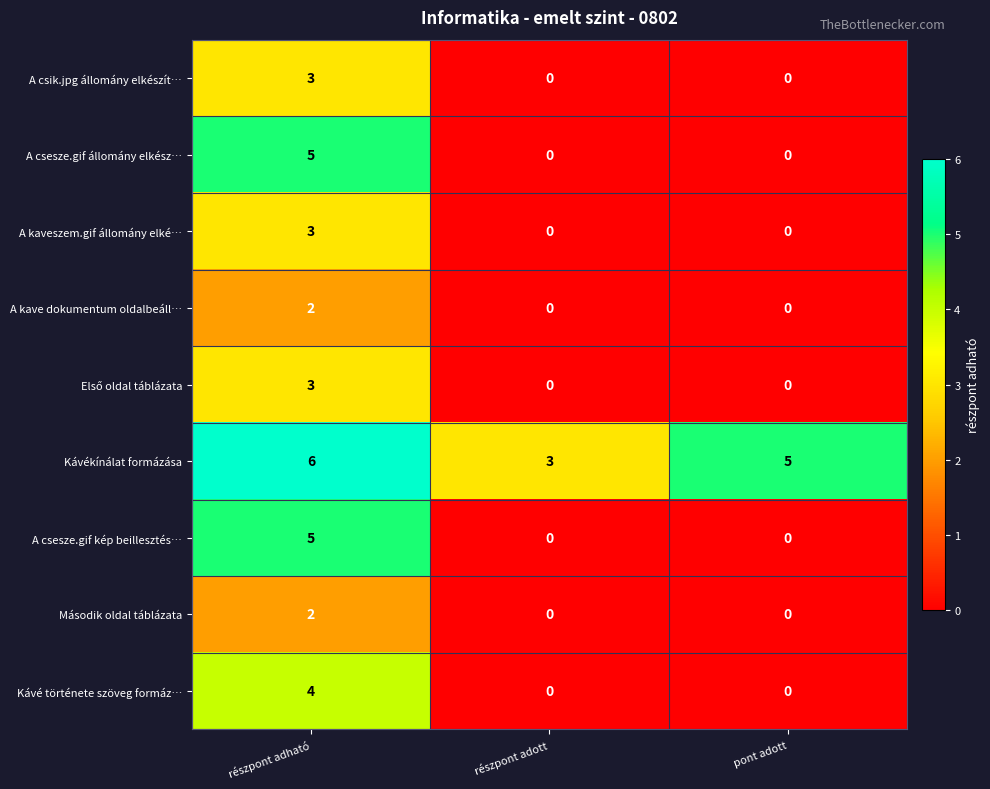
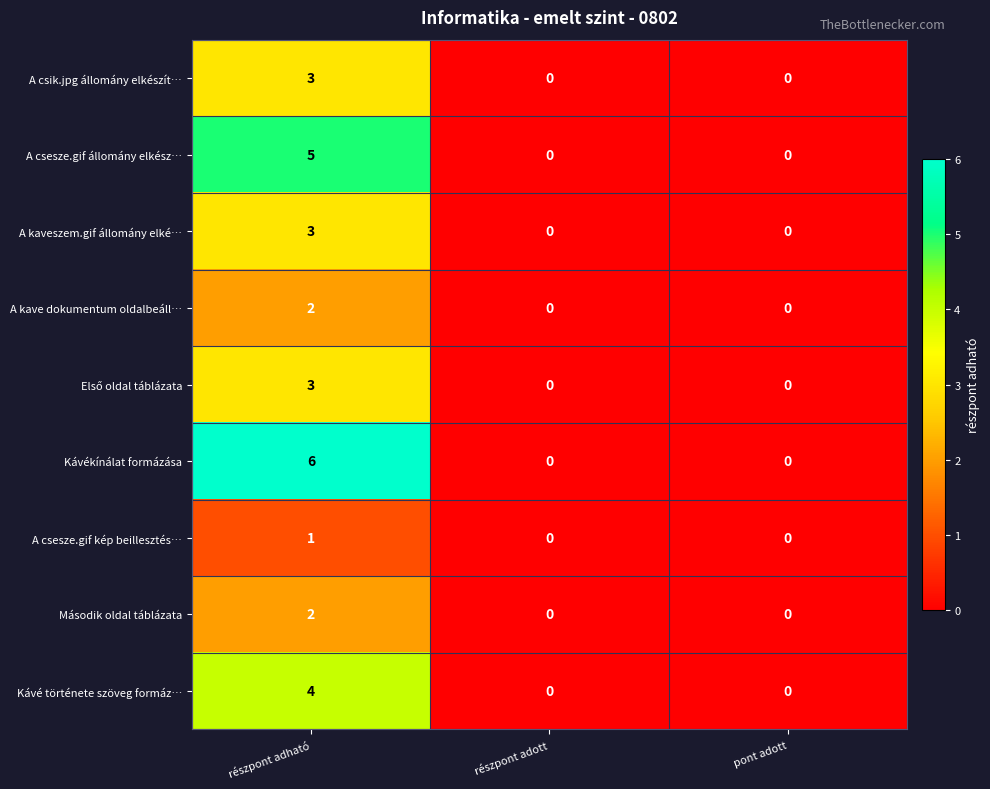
  {
    "A csik.jpg állomány elkészít…": {
      "részpont adható": 3,
      "részpont adott": 0,
      "pont adott": 0
    },
    "A csesze.gif állomány elkész…": {
      "részpont adható": 5,
      "részpont adott": 0,
      "pont adott": 0
    },
    "A kaveszem.gif állomány elké…": {
      "részpont adható": 3,
      "részpont adott": 0,
      "pont adott": 0
    },
    "A kave dokumentum oldalbeáll…": {
      "részpont adható": 2,
      "részpont adott": 0,
      "pont adott": 0
    },
    "Első oldal táblázata": {
      "részpont adható": 3,
      "részpont adott": 0,
      "pont adott": 0
    },
    "Kávékínálat formázása": {
      "részpont adható": 6,
-     "részpont adott": 3,
-     "pont adott": 5
+     "részpont adott": 0,
+     "pont adott": 0
    },
    "A csesze.gif kép beillesztés…": {
-     "részpont adható": 5,
+     "részpont adható": 1,
      "részpont adott": 0,
      "pont adott": 0
    },
    "Második oldal táblázata": {
      "részpont adható": 2,
      "részpont adott": 0,
      "pont adott": 0
    },
    "Kávé története szöveg formáz…": {
      "részpont adható": 4,
      "részpont adott": 0,
      "pont adott": 0
    }
  }
